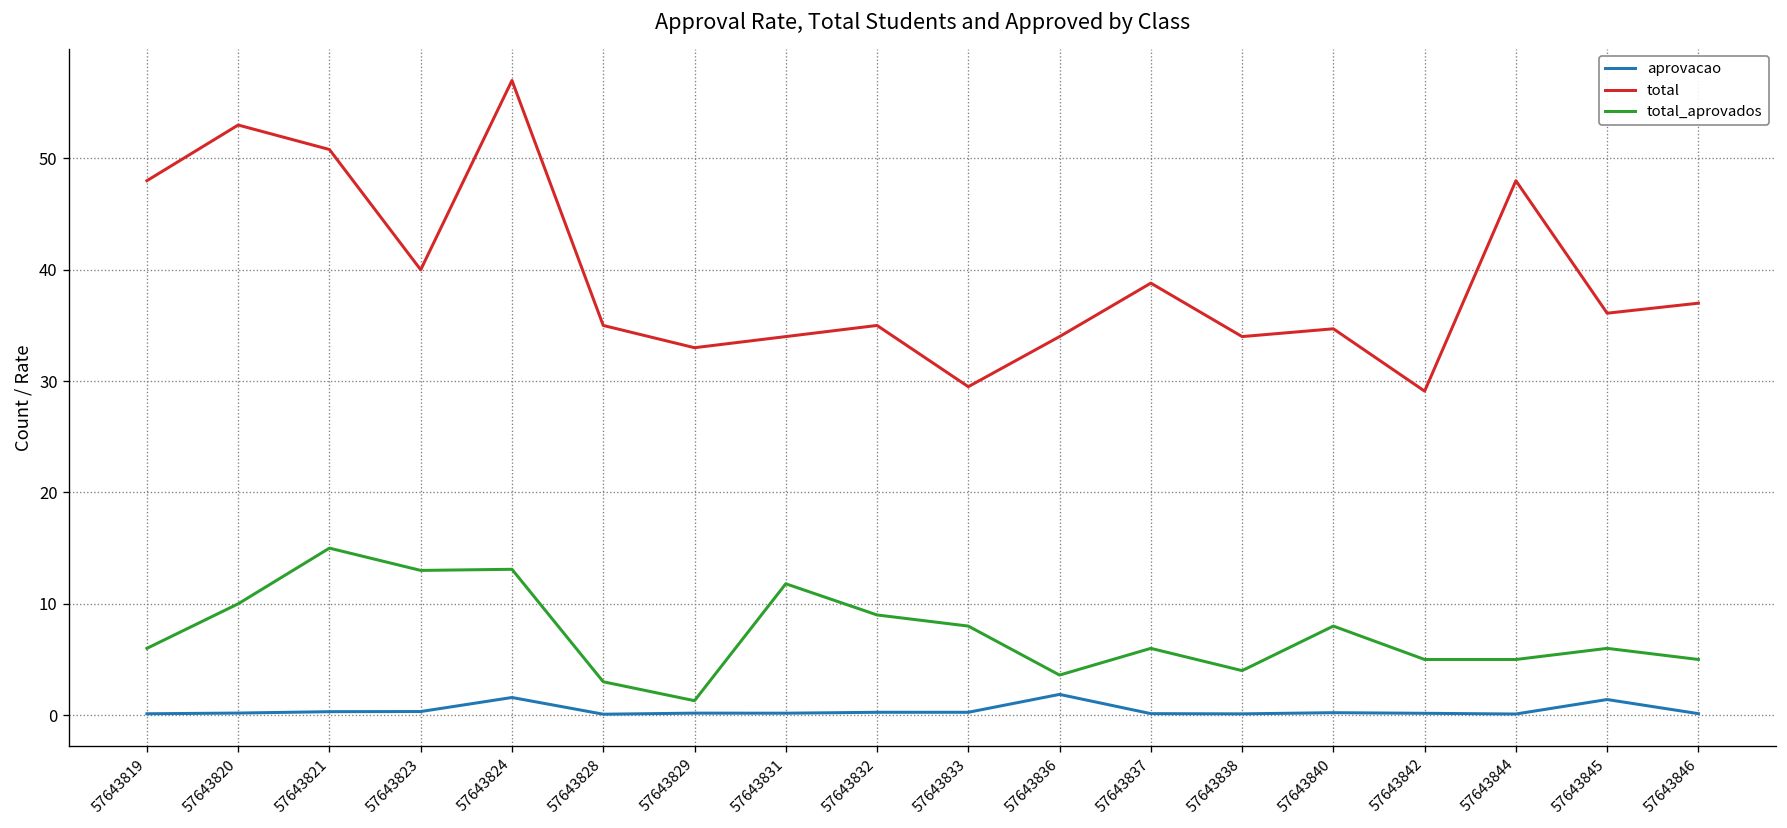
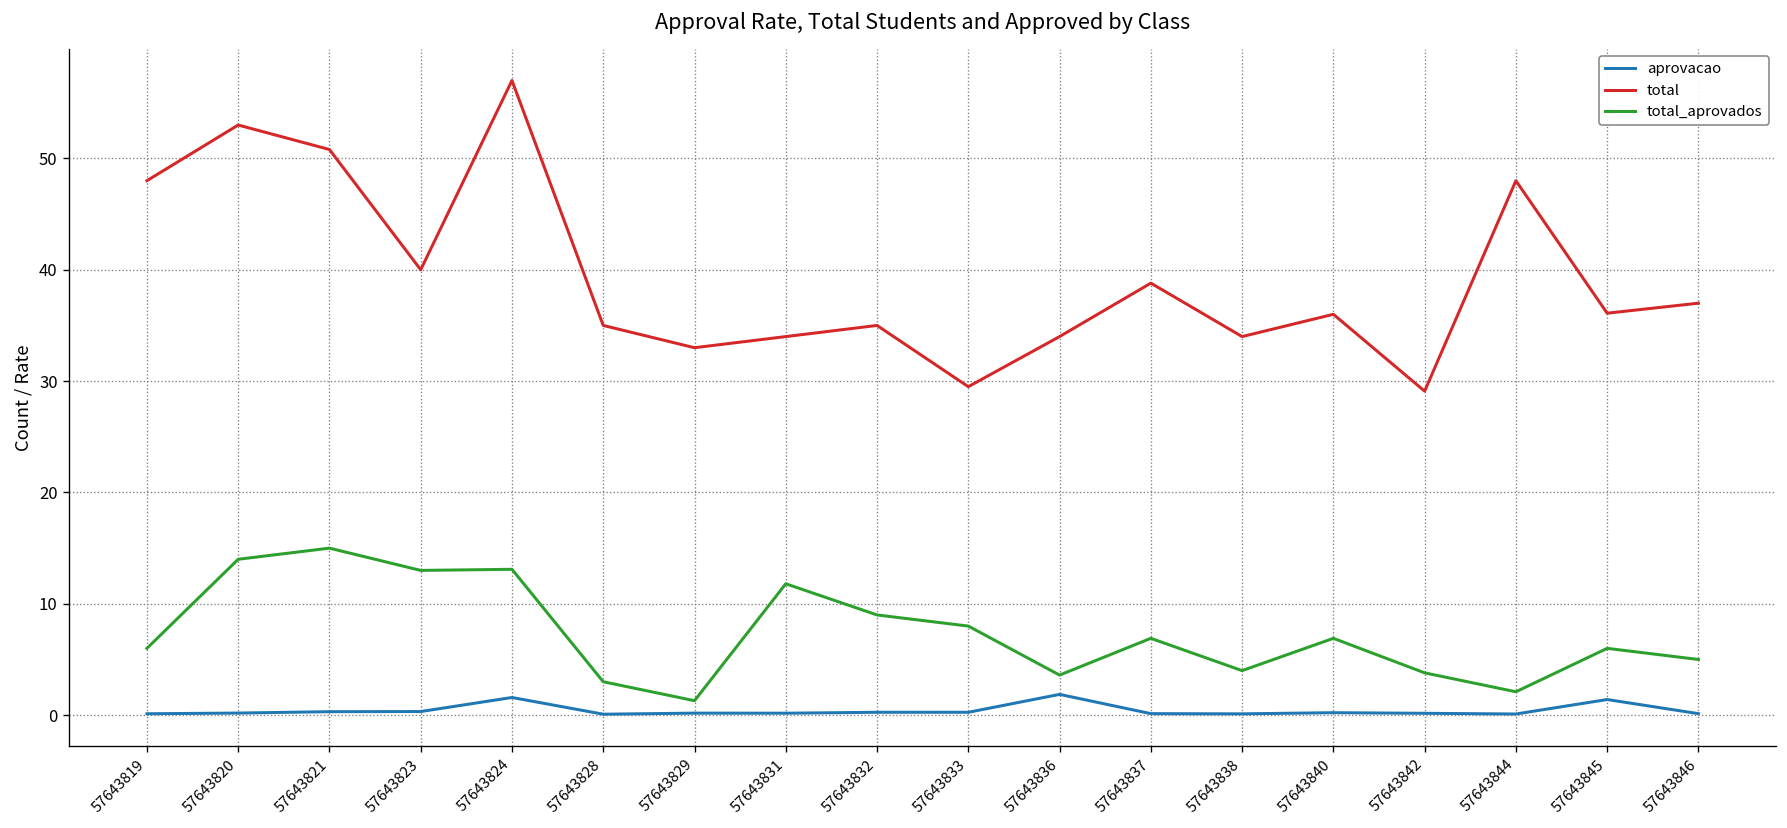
  {
    "aprovacao": {
      "57643819": 0,
      "57643820": 0,
      "57643821": 0,
      "57643823": 0,
      "57643824": 2,
      "57643828": 0,
      "57643829": 0,
      "57643831": 0,
      "57643832": 0,
      "57643833": 0,
      "57643836": 2,
      "57643837": 0,
      "57643838": 0,
      "57643840": 0,
      "57643842": 0,
      "57643844": 0,
      "57643845": 1,
      "57643846": 0
    },
    "total": {
      "57643819": 48,
      "57643820": 53,
      "57643821": 51,
      "57643823": 40,
      "57643824": 57,
      "57643828": 35,
      "57643829": 33,
      "57643831": 34,
      "57643832": 35,
      "57643833": 30,
      "57643836": 34,
      "57643837": 39,
      "57643838": 34,
-     "57643840": 35,
+     "57643840": 36,
      "57643842": 29,
      "57643844": 48,
      "57643845": 36,
      "57643846": 37
    },
    "total_aprovados": {
      "57643819": 6,
-     "57643820": 10,
+     "57643820": 14,
      "57643821": 15,
      "57643823": 13,
      "57643824": 13,
      "57643828": 3,
      "57643829": 1,
      "57643831": 12,
      "57643832": 9,
      "57643833": 8,
      "57643836": 4,
-     "57643837": 6,
+     "57643837": 7,
      "57643838": 4,
-     "57643840": 8,
-     "57643842": 5,
-     "57643844": 5,
+     "57643840": 7,
+     "57643842": 4,
+     "57643844": 2,
      "57643845": 6,
      "57643846": 5
    }
  }
